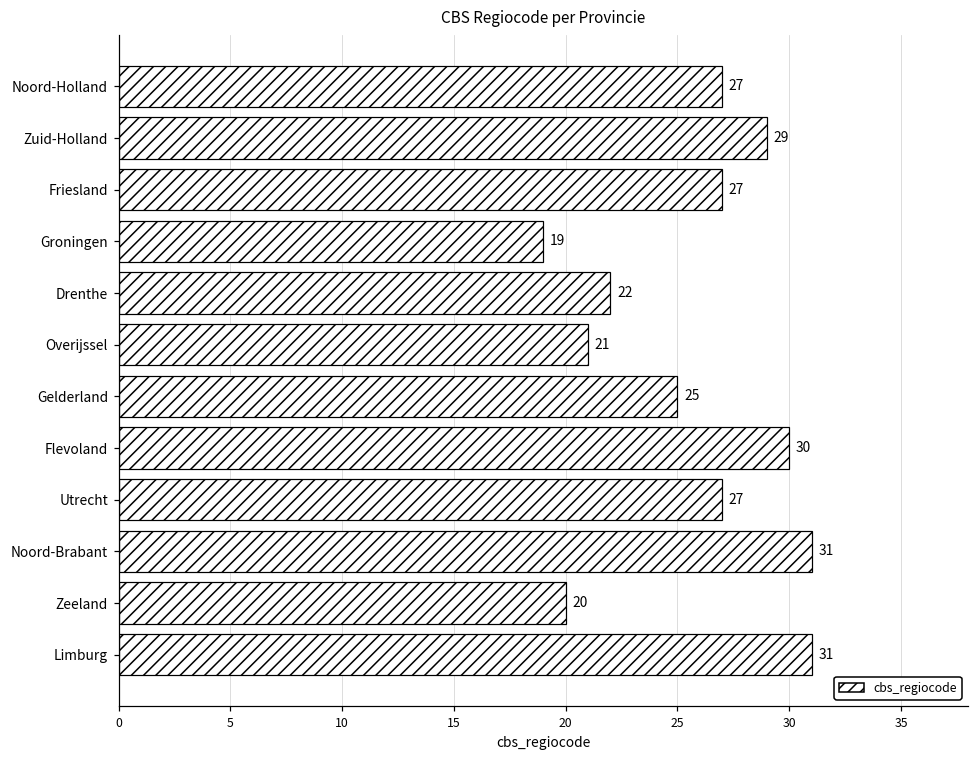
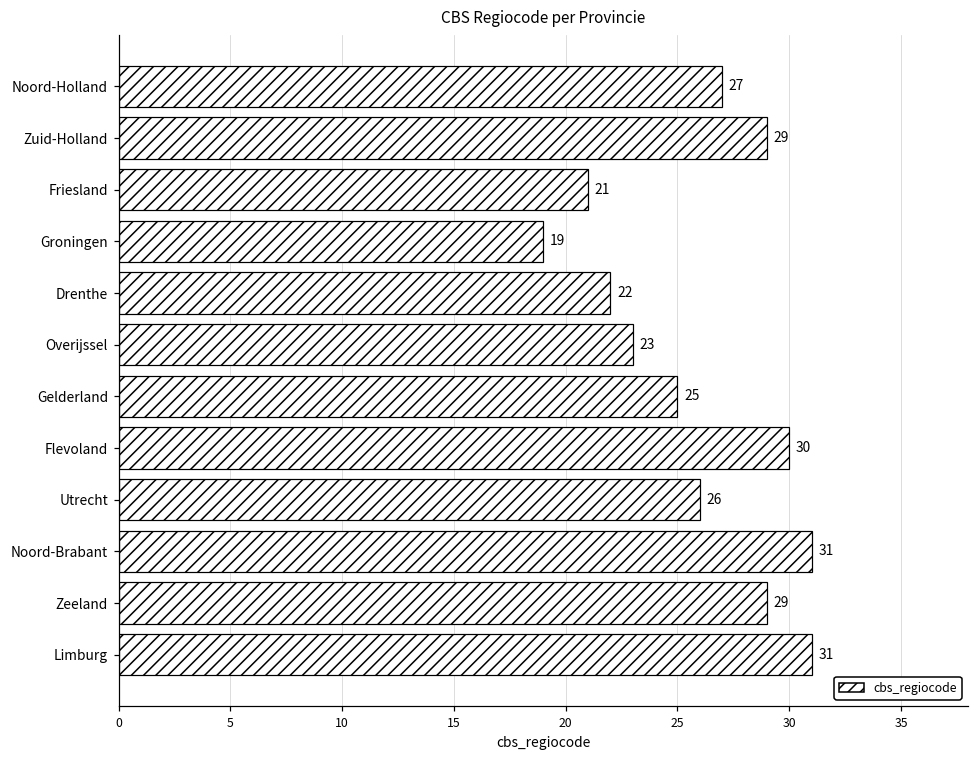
  {
    "Noord-Holland": 27,
    "Zuid-Holland": 29,
-   "Friesland": 27,
+   "Friesland": 21,
    "Groningen": 19,
    "Drenthe": 22,
-   "Overijssel": 21,
+   "Overijssel": 23,
    "Gelderland": 25,
    "Flevoland": 30,
-   "Utrecht": 27,
+   "Utrecht": 26,
    "Noord-Brabant": 31,
-   "Zeeland": 20,
+   "Zeeland": 29,
    "Limburg": 31
  }
